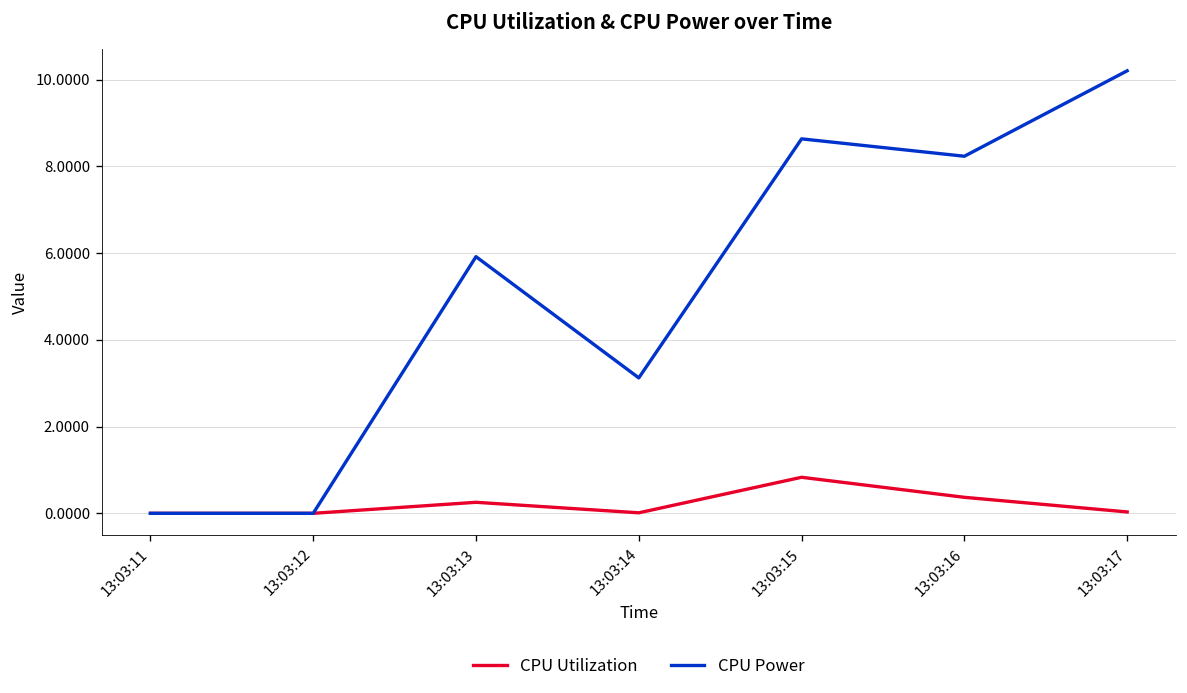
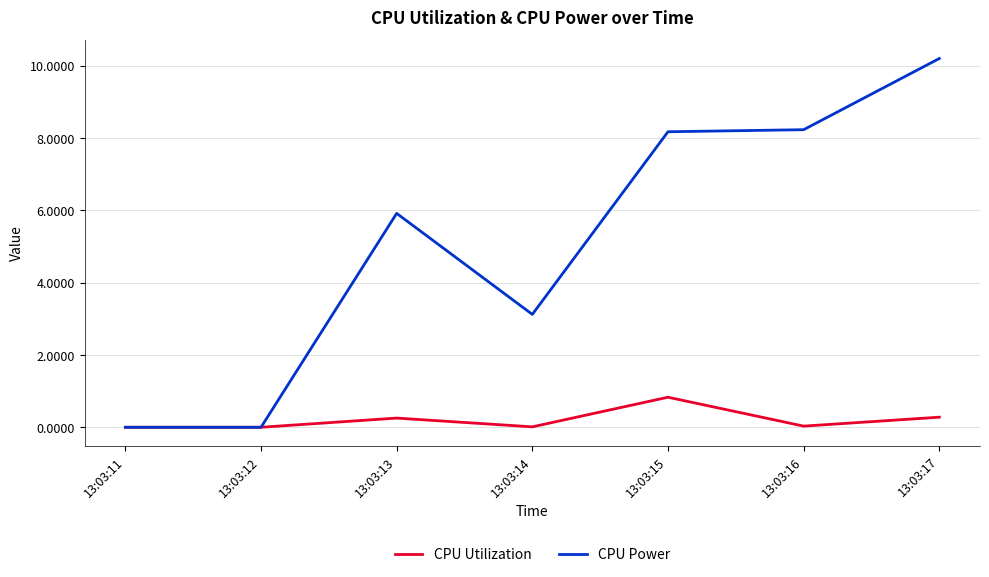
  {
    "CPU Utilization": {
      "13:03:13": 0.3,
      "13:03:14": 0.0,
      "13:03:15": 0.8,
-     "13:03:16": 0.4,
-     "13:03:17": 0.0
+     "13:03:16": 0.0,
+     "13:03:17": 0.3
    },
    "CPU Power": {
      "13:03:13": 5.9,
      "13:03:14": 3.1,
-     "13:03:15": 8.6,
+     "13:03:15": 8.2,
      "13:03:16": 8.2,
      "13:03:17": 10.2
    }
  }
